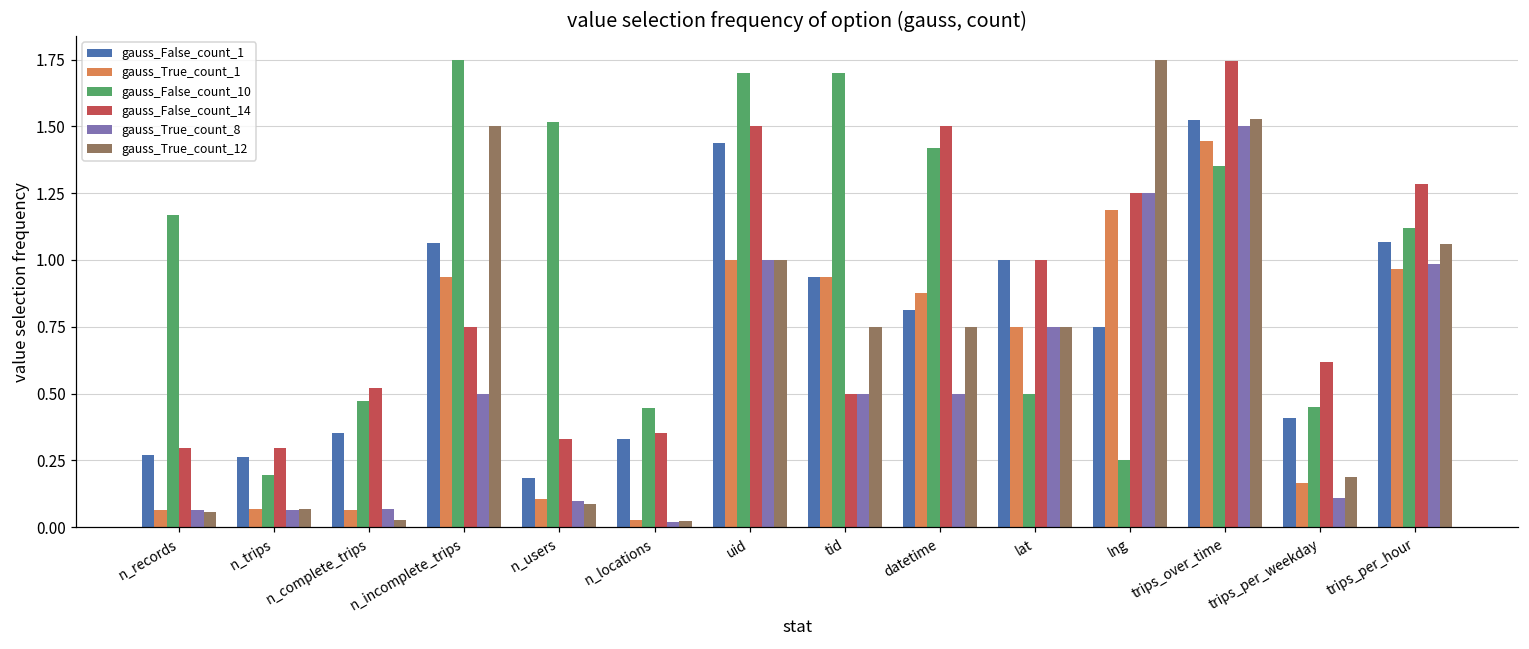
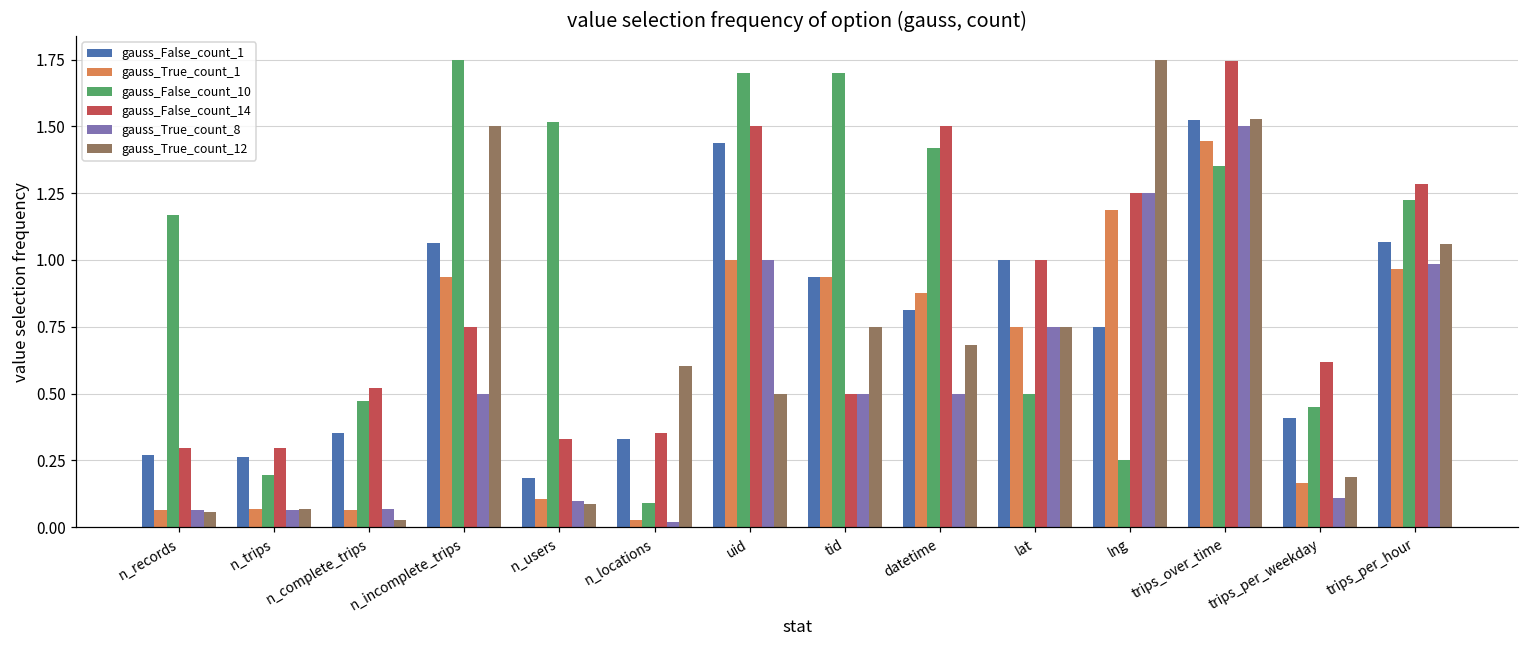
  {
    "gauss_False_count_10": {
      "n_records": 1.17,
      "n_trips": 0.20,
      "n_complete_trips": 0.47,
      "n_incomplete_trips": 1.75,
      "n_users": 1.52,
-     "n_locations": 0.45,
+     "n_locations": 0.09,
      "uid": 1.70,
      "tid": 1.70,
      "datetime": 1.42,
      "lat": 0.50,
      "lng": 0.25,
      "trips_over_time": 1.35,
      "trips_per_weekday": 0.45,
-     "trips_per_hour": 1.12
+     "trips_per_hour": 1.23
    },
    "gauss_True_count_12": {
      "n_records": 0.06,
      "n_trips": 0.07,
      "n_complete_trips": 0.03,
      "n_incomplete_trips": 1.50,
      "n_users": 0.09,
-     "n_locations": 0.02,
-     "uid": 1.0,
+     "n_locations": 0.60,
+     "uid": 0.5,
      "tid": 0.75,
-     "datetime": 0.75,
+     "datetime": 0.68,
      "lat": 0.75,
      "lng": 1.75,
      "trips_over_time": 1.53,
      "trips_per_weekday": 0.19,
      "trips_per_hour": 1.06
    }
  }
